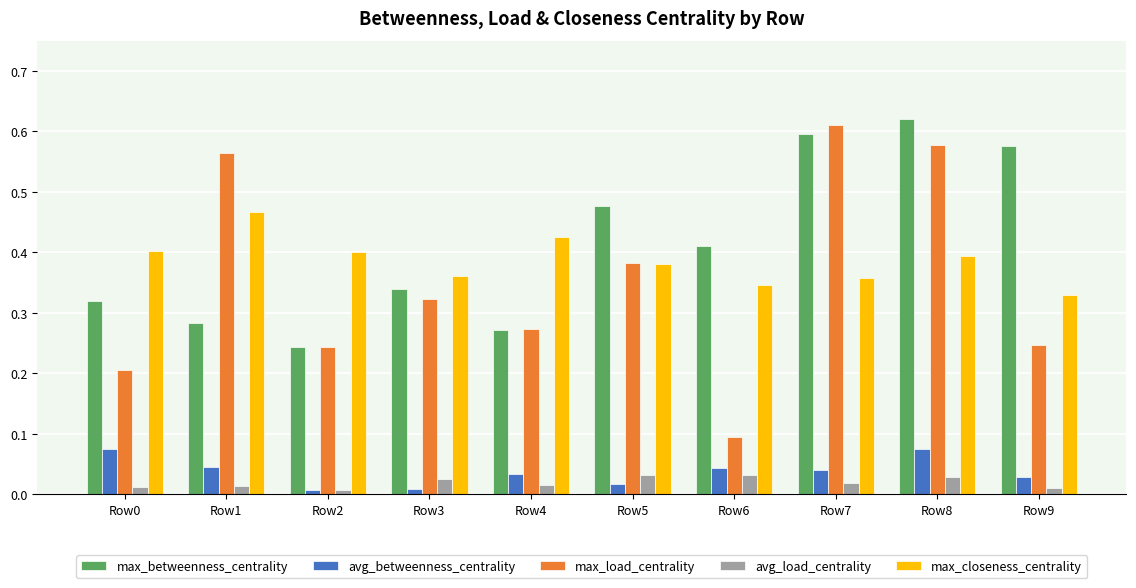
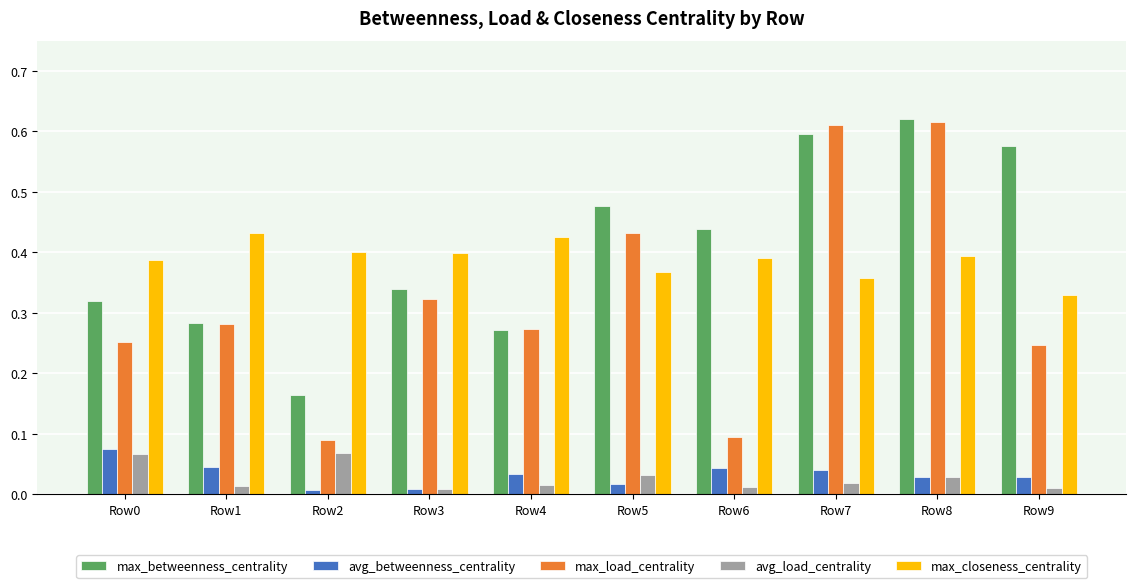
  {
    "max_betweenness_centrality": {
      "Row0": 0.32,
      "Row1": 0.28,
-     "Row2": 0.24,
+     "Row2": 0.16,
      "Row3": 0.34,
      "Row4": 0.27,
      "Row5": 0.48,
-     "Row6": 0.41,
+     "Row6": 0.44,
      "Row7": 0.60,
      "Row8": 0.62,
      "Row9": 0.58
    },
    "avg_betweenness_centrality": {
      "Row0": 0.08,
      "Row1": 0.04,
      "Row2": 0.01,
      "Row3": 0.01,
      "Row4": 0.03,
      "Row5": 0.02,
      "Row6": 0.04,
      "Row7": 0.04,
-     "Row8": 0.08,
+     "Row8": 0.03,
      "Row9": 0.03
    },
    "max_load_centrality": {
-     "Row0": 0.21,
-     "Row1": 0.56,
-     "Row2": 0.24,
+     "Row0": 0.25,
+     "Row1": 0.28,
+     "Row2": 0.09,
      "Row3": 0.32,
      "Row4": 0.27,
-     "Row5": 0.38,
+     "Row5": 0.43,
      "Row6": 0.09,
      "Row7": 0.61,
-     "Row8": 0.58,
+     "Row8": 0.62,
      "Row9": 0.25
    },
    "avg_load_centrality": {
-     "Row0": 0.01,
+     "Row0": 0.07,
      "Row1": 0.01,
-     "Row2": 0.01,
-     "Row3": 0.03,
+     "Row2": 0.07,
+     "Row3": 0.01,
      "Row4": 0.02,
      "Row5": 0.03,
-     "Row6": 0.03,
+     "Row6": 0.01,
      "Row7": 0.02,
      "Row8": 0.03,
      "Row9": 0.01
    },
    "max_closeness_centrality": {
-     "Row0": 0.40,
-     "Row1": 0.47,
+     "Row0": 0.39,
+     "Row1": 0.43,
      "Row2": 0.40,
-     "Row3": 0.36,
+     "Row3": 0.40,
      "Row4": 0.43,
-     "Row5": 0.38,
-     "Row6": 0.35,
+     "Row5": 0.37,
+     "Row6": 0.39,
      "Row7": 0.36,
      "Row8": 0.39,
      "Row9": 0.33
    }
  }
